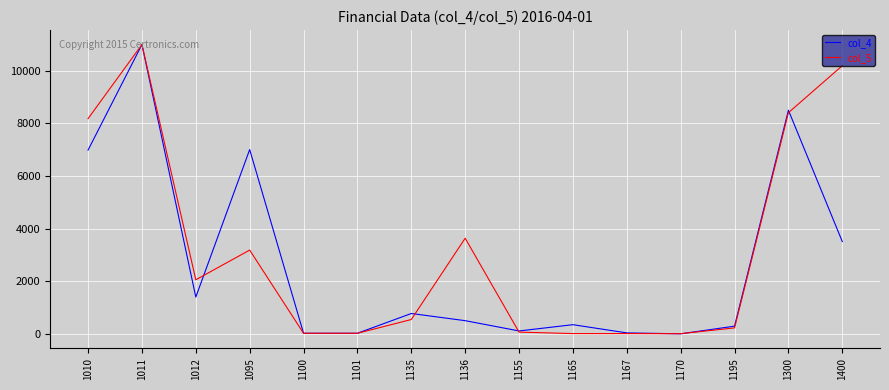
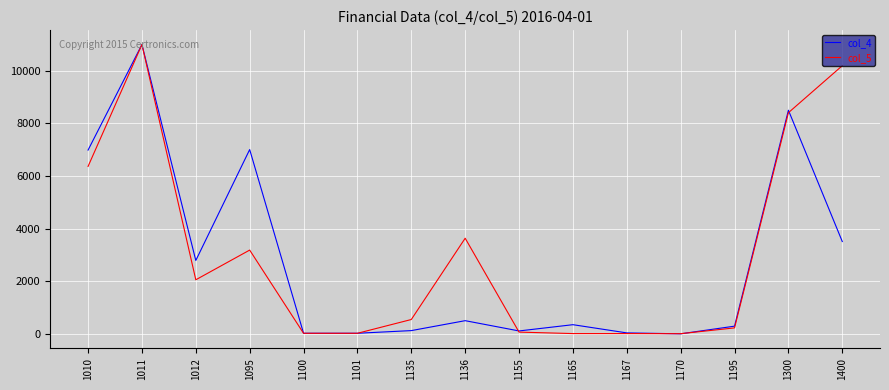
  {
    "col_4": {
      "1010": 7000,
-     "1012": 1400,
+     "1012": 2800,
      "1095": 7000,
-     "1135": 800,
+     "1135": 100,
      "1136": 500,
      "1165": 300,
      "1400": 3500
    },
    "col_5": {
-     "1010": 8200,
+     "1010": 6400,
      "1012": 2100,
      "1095": 3200,
      "1135": 500,
      "1136": 3600,
      "1165": 0,
      "1400": 10200
    }
  }
